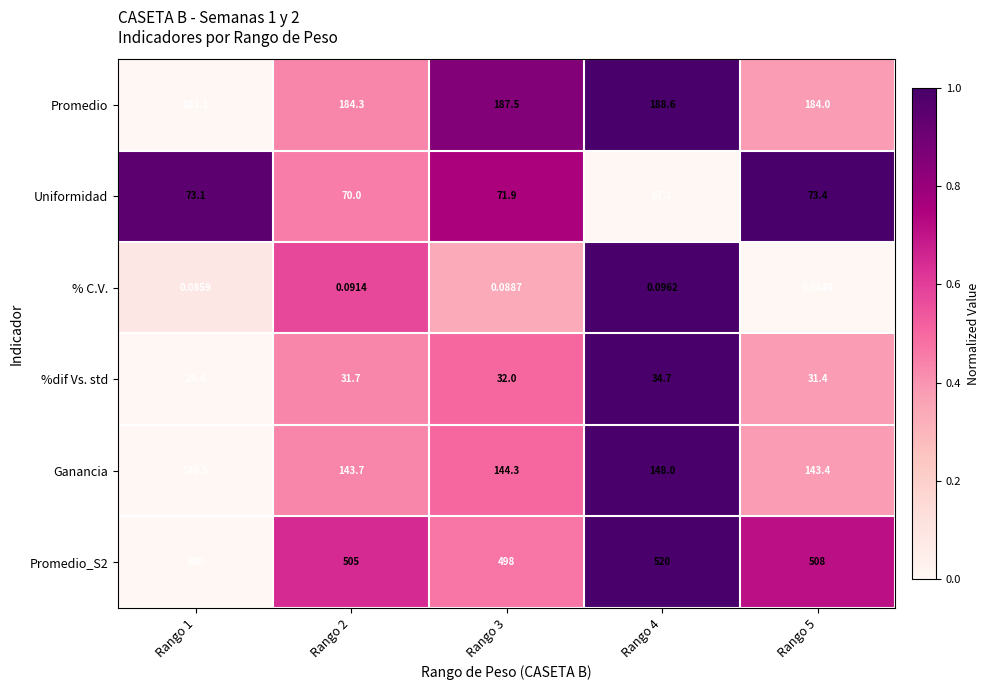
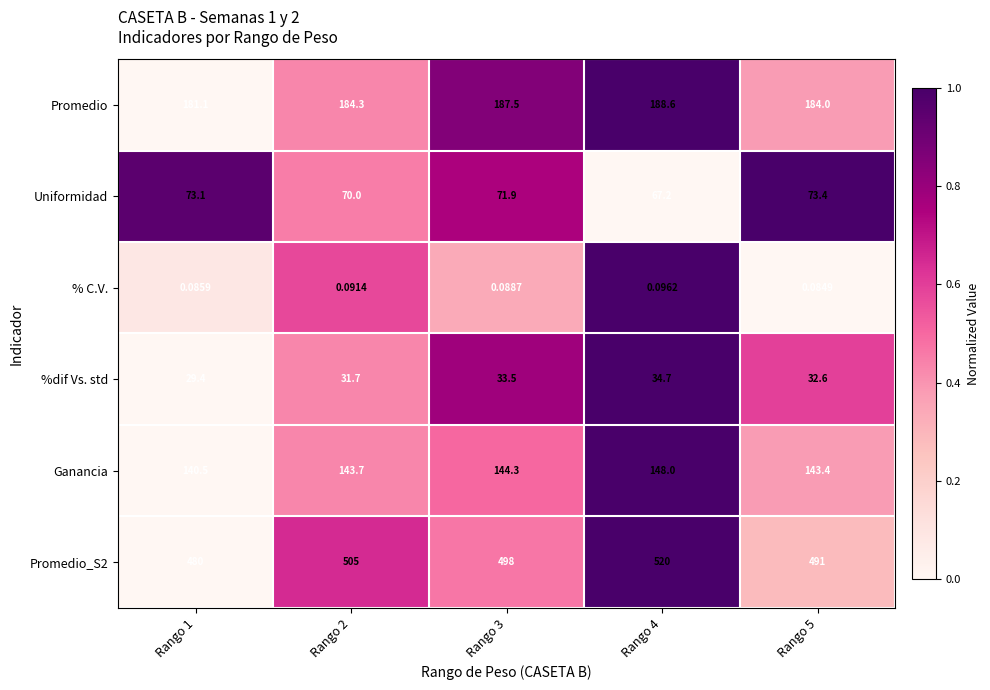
  {
    "Promedio": {
      "Rango 2": 184.3,
      "Rango 3": 187.5,
      "Rango 4": 188.6,
      "Rango 5": 184.0
    },
    "Uniformidad": {
      "Rango 1": 73.1,
      "Rango 2": 70.0,
      "Rango 3": 71.9,
      "Rango 5": 73.4
    },
    "% C.V.": {
      "Rango 2": 0.0914,
      "Rango 3": 0.0887,
      "Rango 4": 0.0962
    },
    "%dif Vs. std": {
      "Rango 2": 31.7,
-     "Rango 3": 32.0,
+     "Rango 3": 33.5,
      "Rango 4": 34.7,
-     "Rango 5": 31.4
+     "Rango 5": 32.6
    },
    "Ganancia": {
      "Rango 2": 143.7,
      "Rango 3": 144.3,
      "Rango 4": 148.0,
      "Rango 5": 143.4
    },
    "Promedio_S2": {
      "Rango 2": 505,
      "Rango 3": 498,
      "Rango 4": 520,
-     "Rango 5": 508
+     "Rango 5": 491
    }
  }
